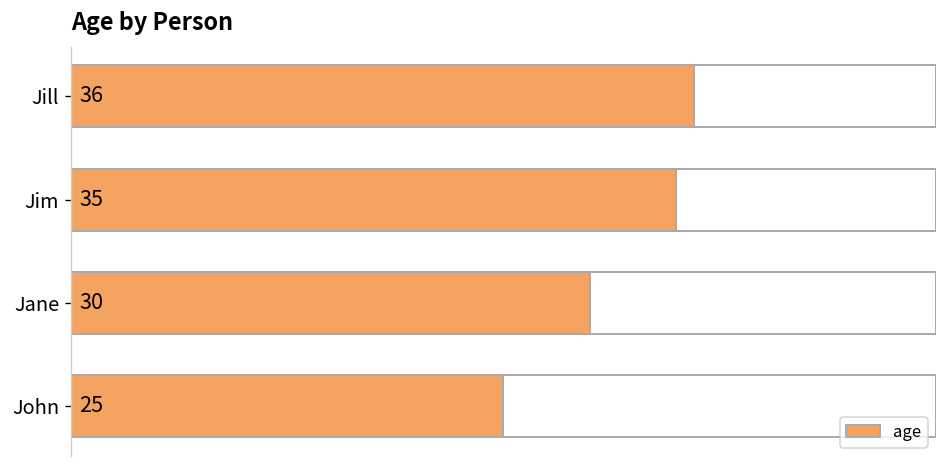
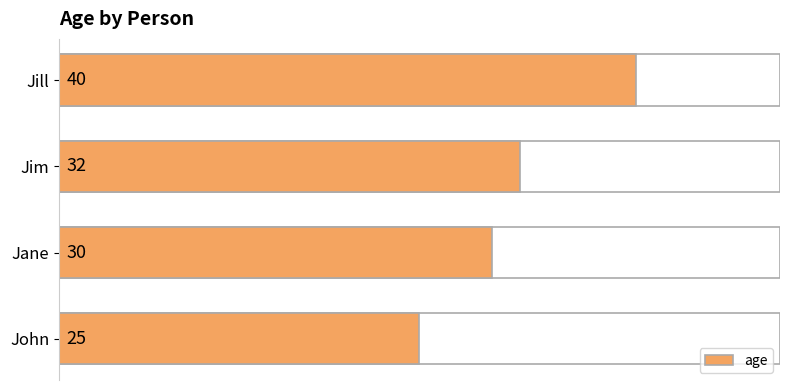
  {
    "age": {
-     "Jill": 36,
-     "Jim": 35
+     "Jill": 40,
+     "Jim": 32
    }
  }
